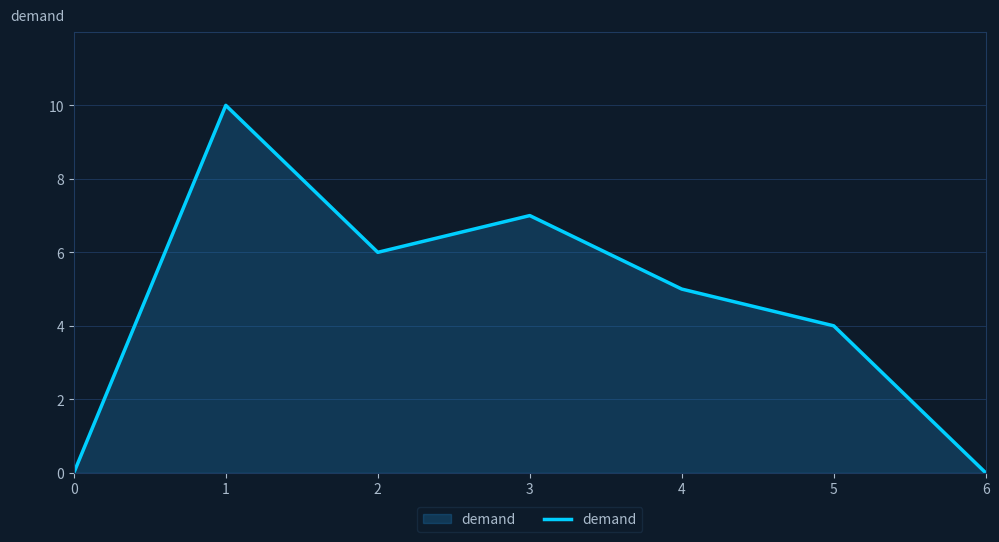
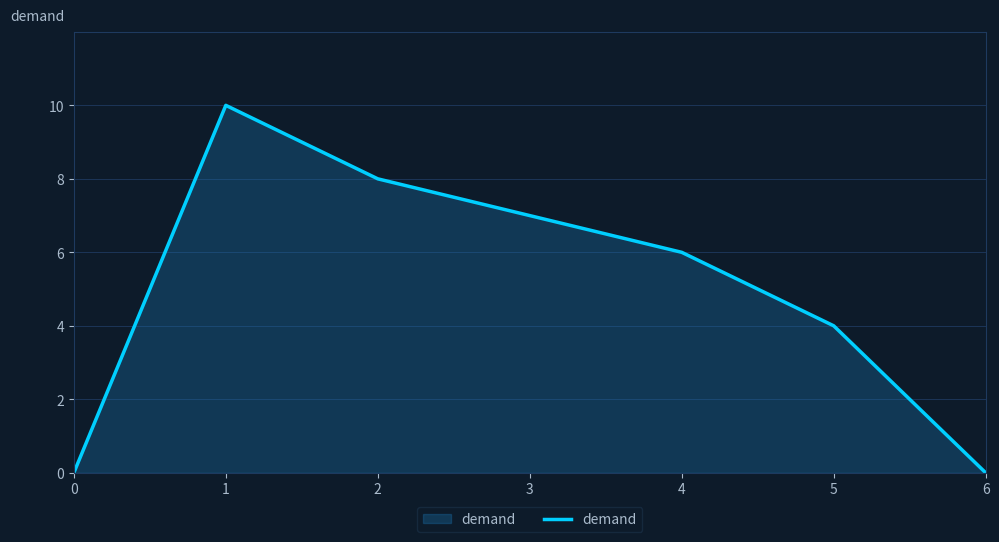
  {
    "0": 0,
    "1": 10,
-   "2": 6,
+   "2": 8,
    "3": 7,
-   "4": 5,
+   "4": 6,
    "5": 4,
    "6": 0
  }
